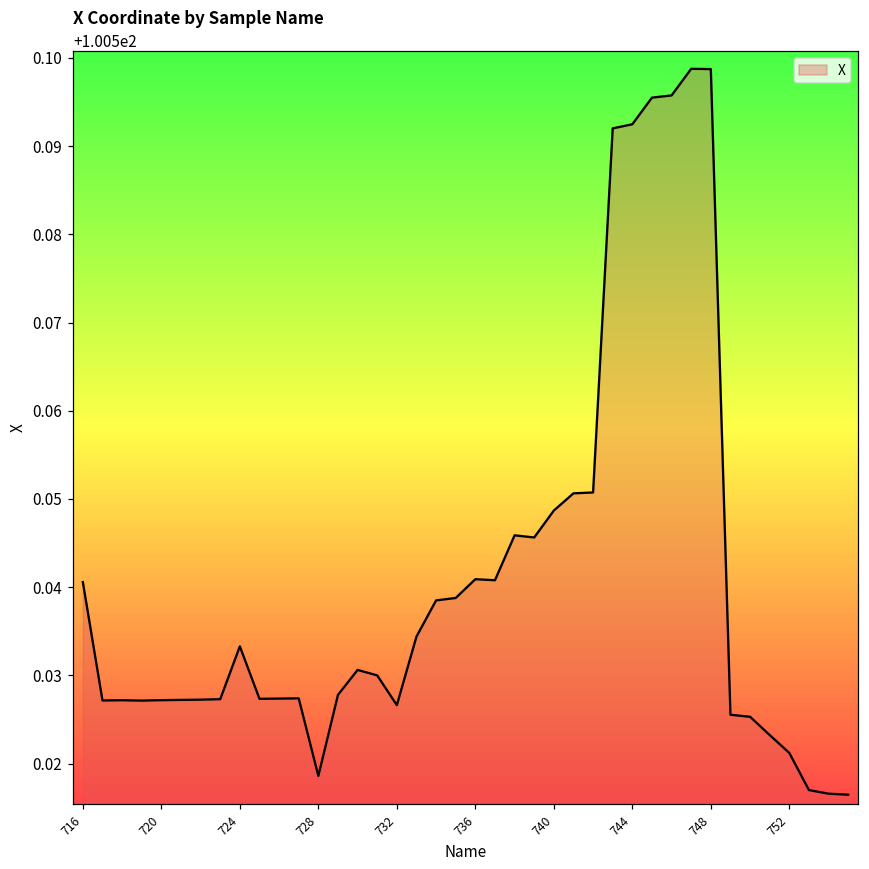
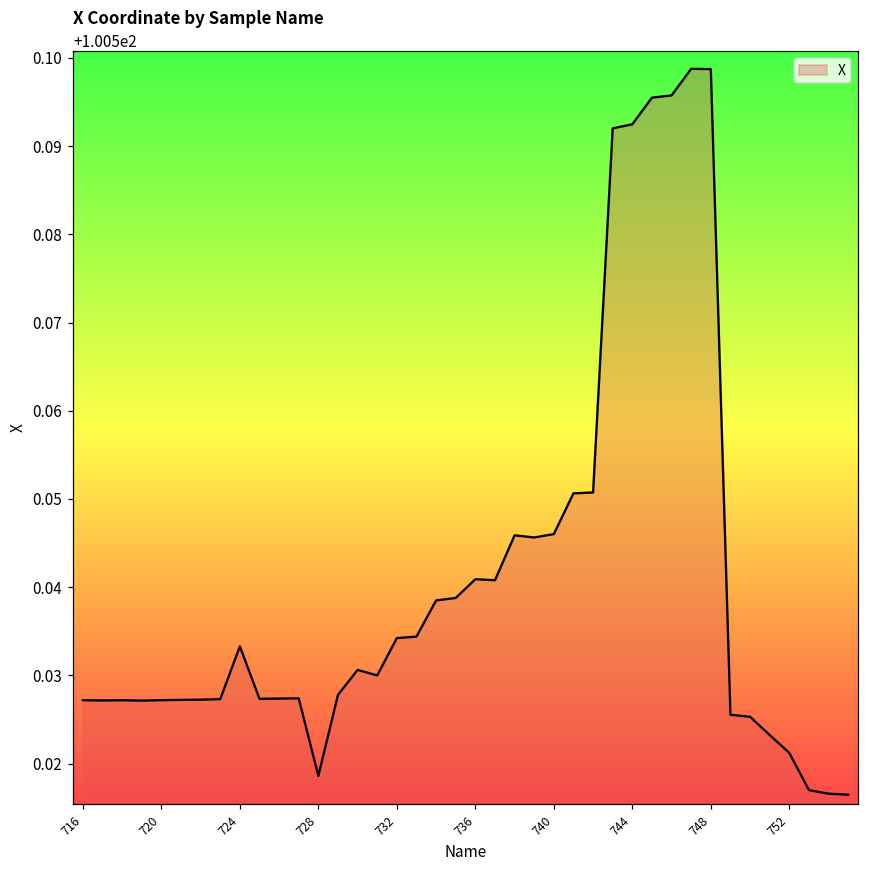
  {
-   "716": 100.541,
+   "716": 100.527,
    "720": 100.527,
    "724": 100.533,
    "728": 100.519,
-   "732": 100.527,
+   "732": 100.534,
    "736": 100.541,
-   "740": 100.549,
+   "740": 100.546,
    "744": 100.592,
    "748": 100.599,
    "752": 100.521
  }
